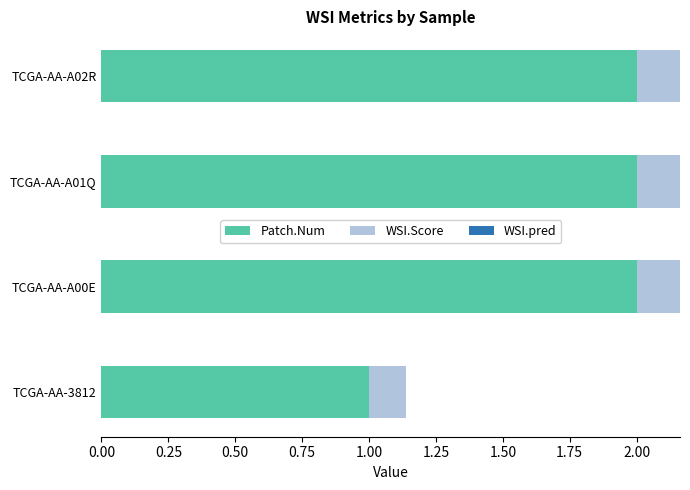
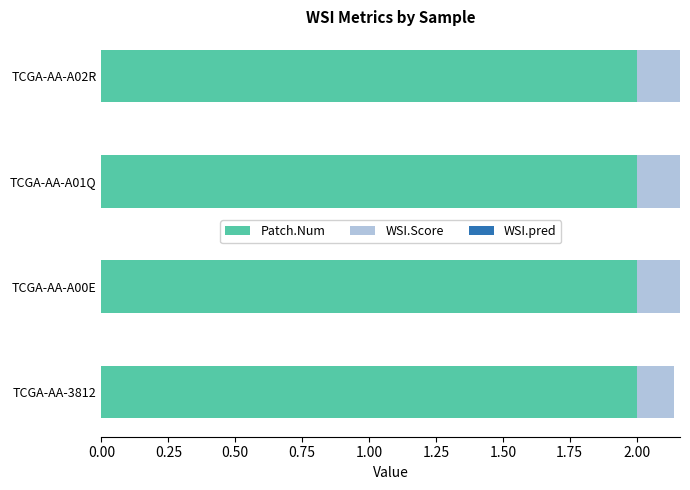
  {
    "Patch.Num": {
      "TCGA-AA-A02R": 2,
      "TCGA-AA-A01Q": 2,
      "TCGA-AA-A00E": 2,
-     "TCGA-AA-3812": 1
+     "TCGA-AA-3812": 2
    }
  }
